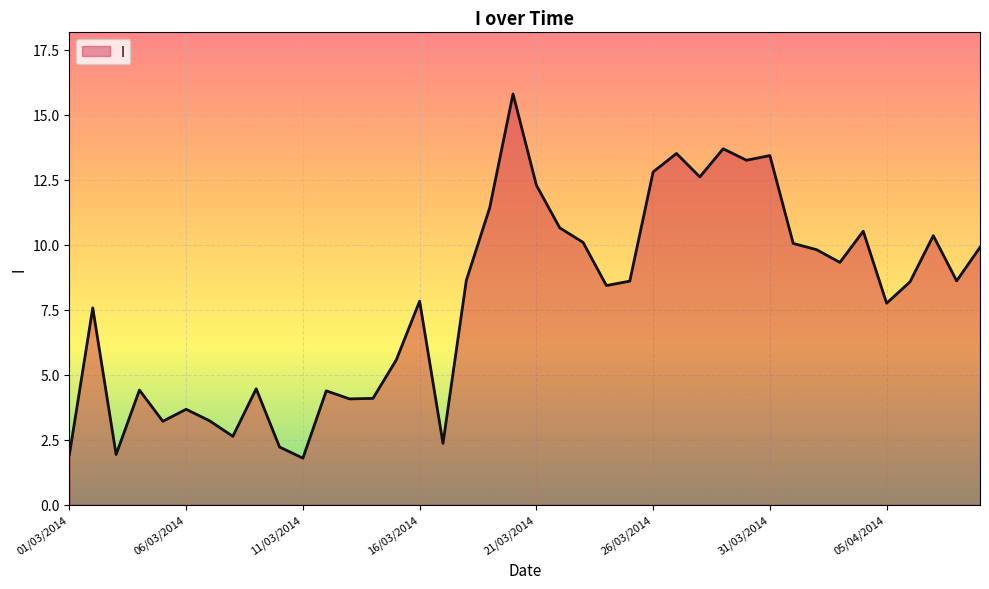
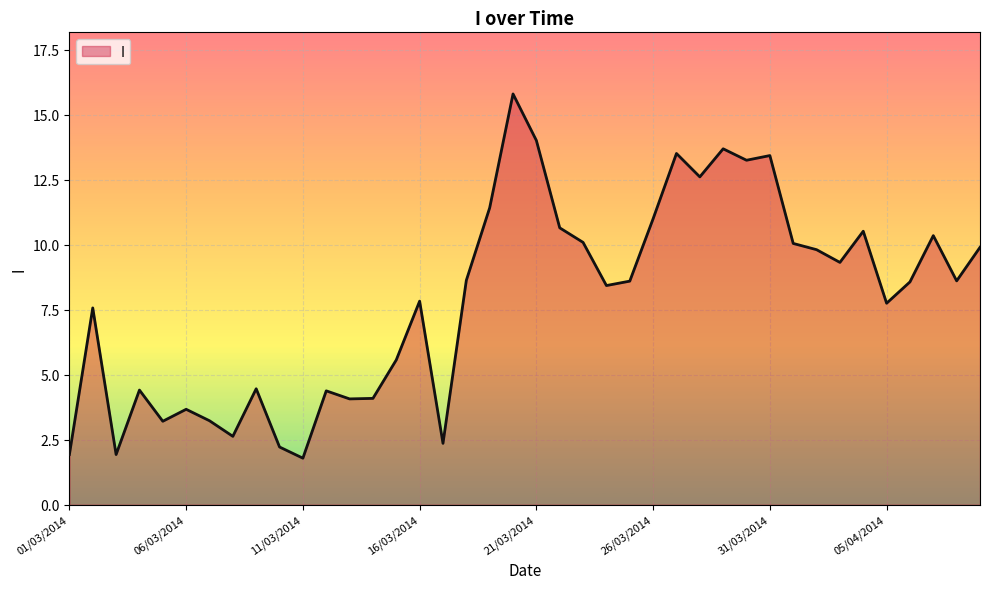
  {
    "01/03/2014": 1.9,
    "06/03/2014": 3.7,
    "11/03/2014": 1.8,
    "16/03/2014": 7.8,
-   "21/03/2014": 12.3,
-   "26/03/2014": 12.8,
+   "21/03/2014": 14.0,
+   "26/03/2014": 11.0,
    "31/03/2014": 13.4,
    "05/04/2014": 7.8
  }
